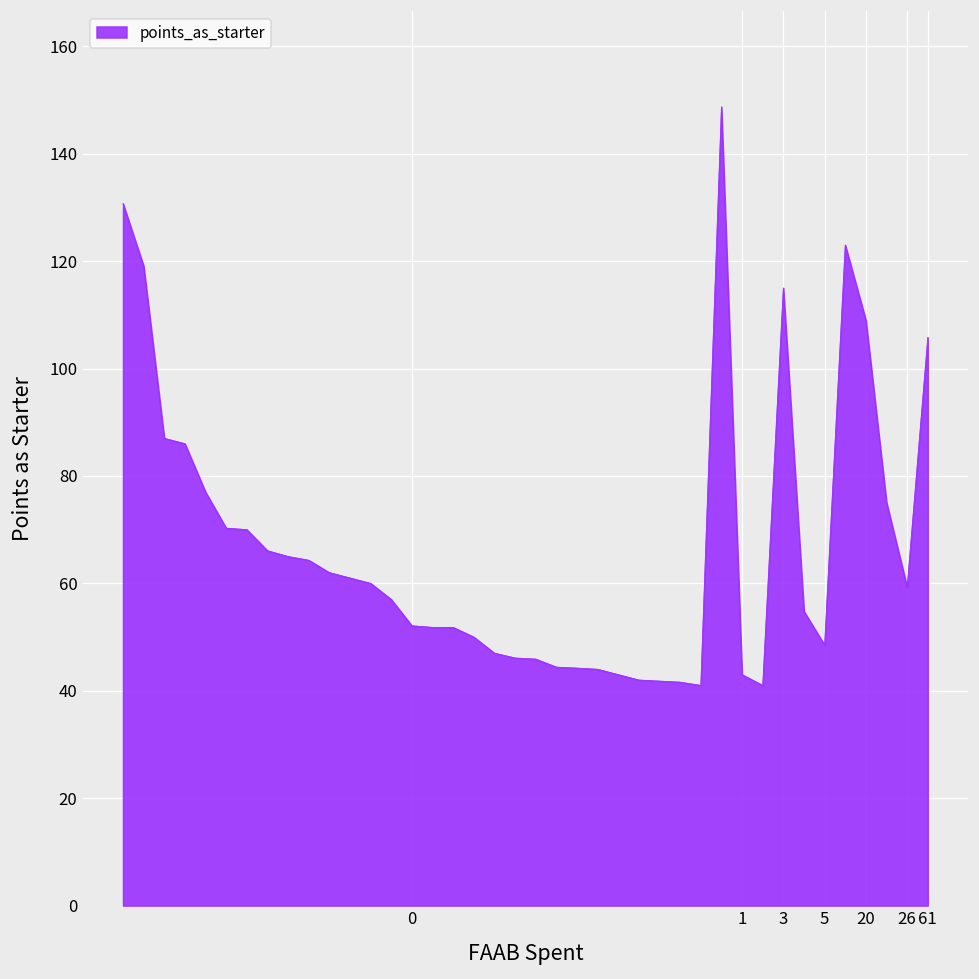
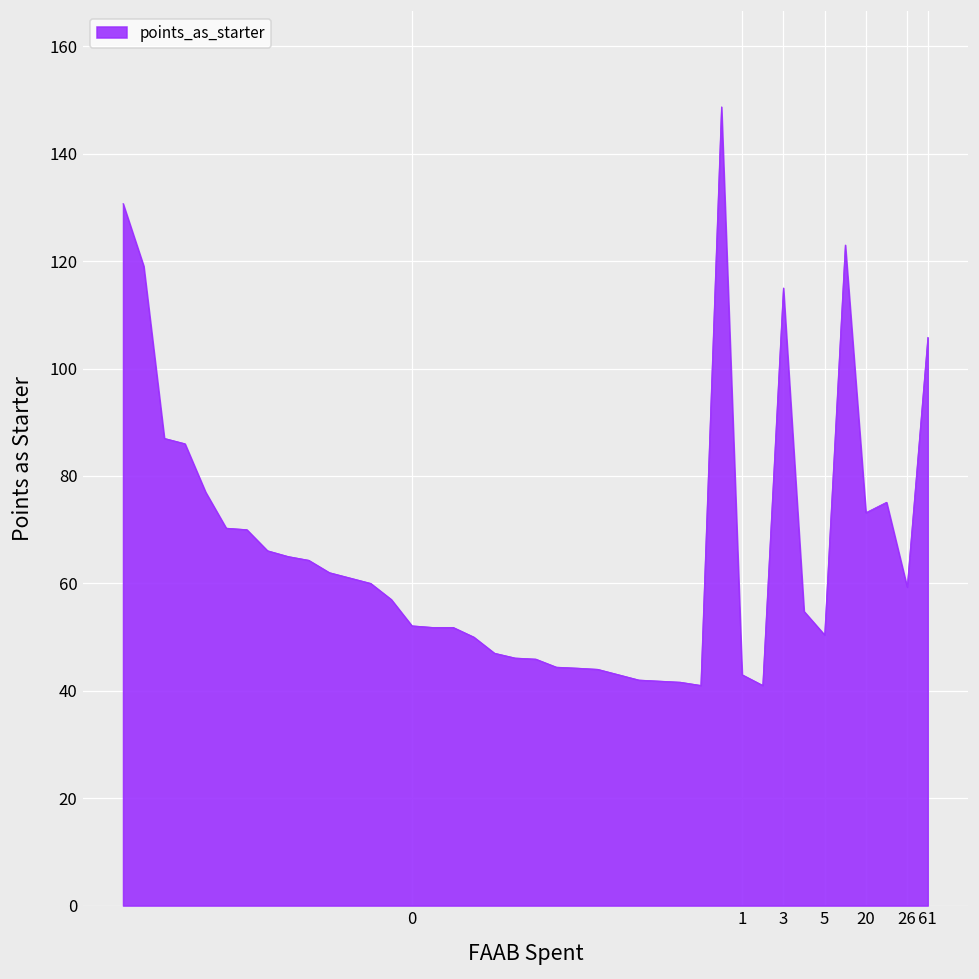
  {
    "0": 52,
    "1": 43,
    "3": 115,
-   "5": 49,
-   "20": 109,
+   "5": 50,
+   "20": 73,
    "26": 59,
    "61": 106
  }
